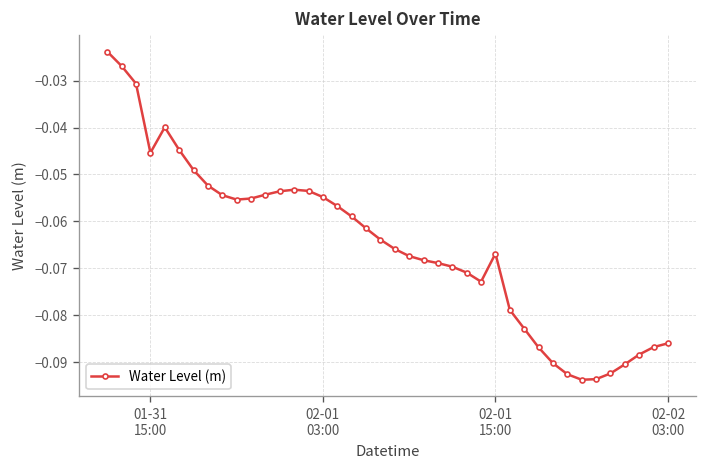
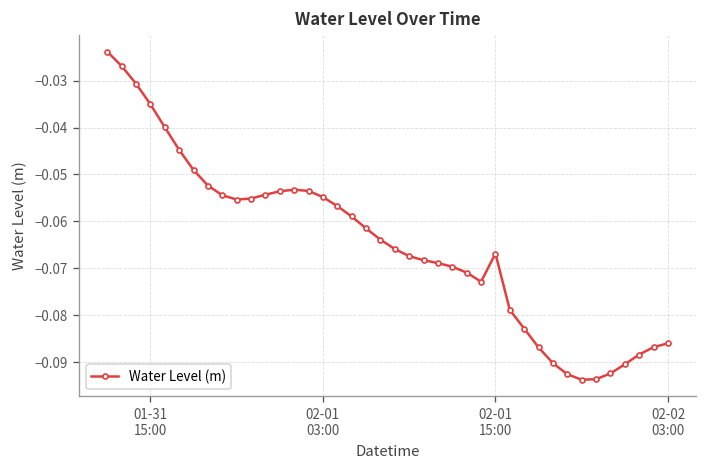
  {
-   "01-31 15:00": -0.045,
+   "01-31 15:00": -0.035,
    "02-01 03:00": -0.055,
    "02-01 15:00": -0.067,
    "02-02 03:00": -0.086
  }
